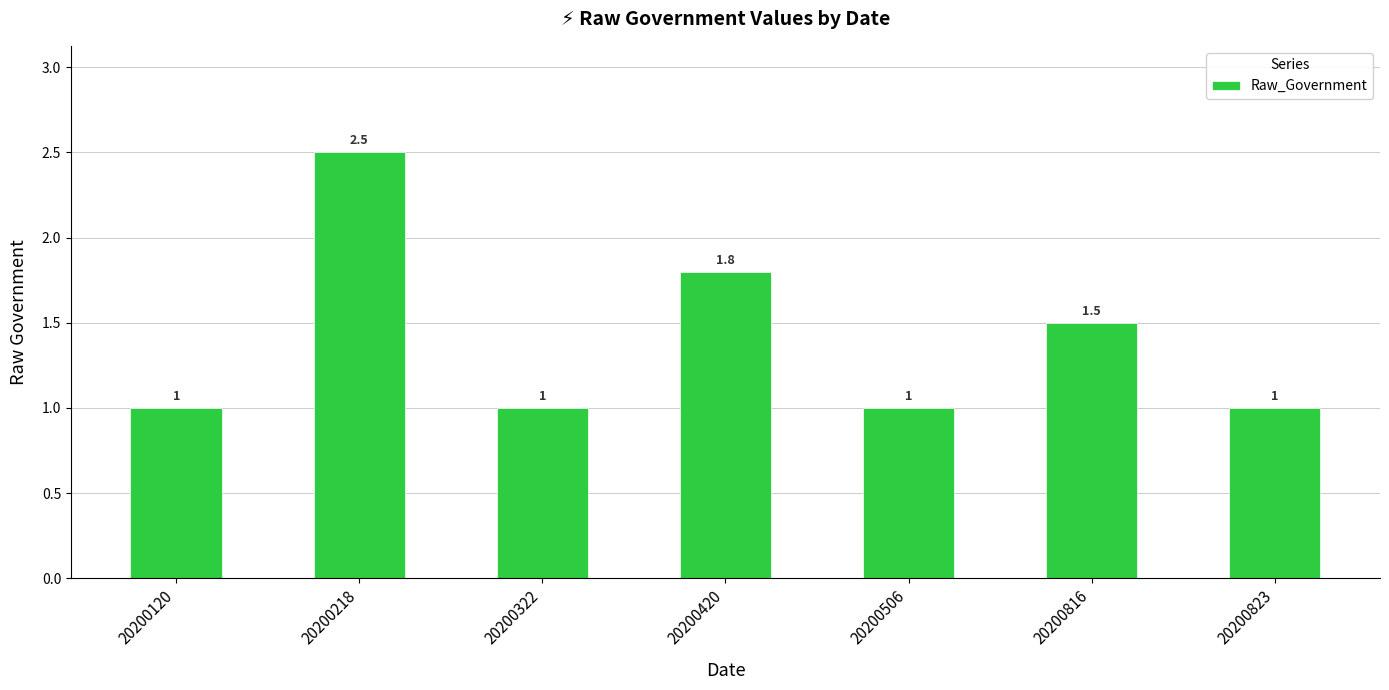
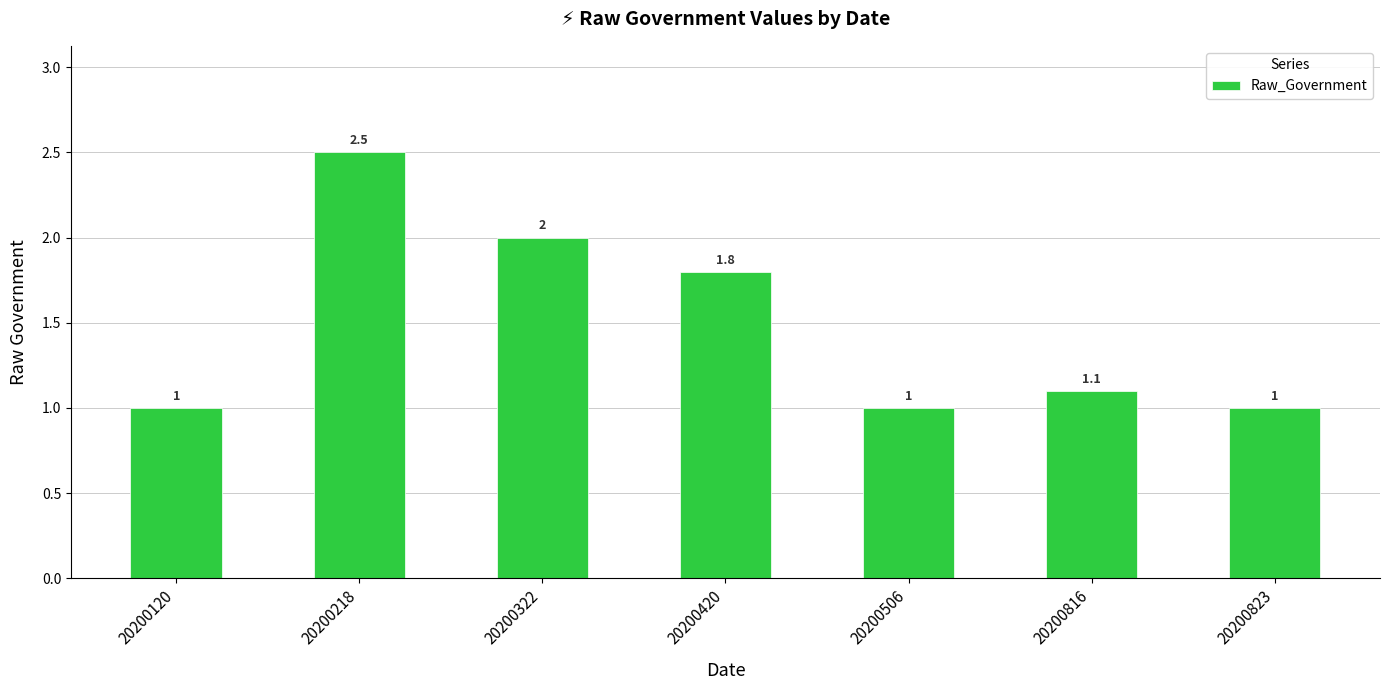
  {
    "20200120": 1,
    "20200218": 2.5,
-   "20200322": 1,
+   "20200322": 2,
    "20200420": 1.8,
    "20200506": 1,
-   "20200816": 1.5,
+   "20200816": 1.1,
    "20200823": 1
  }
